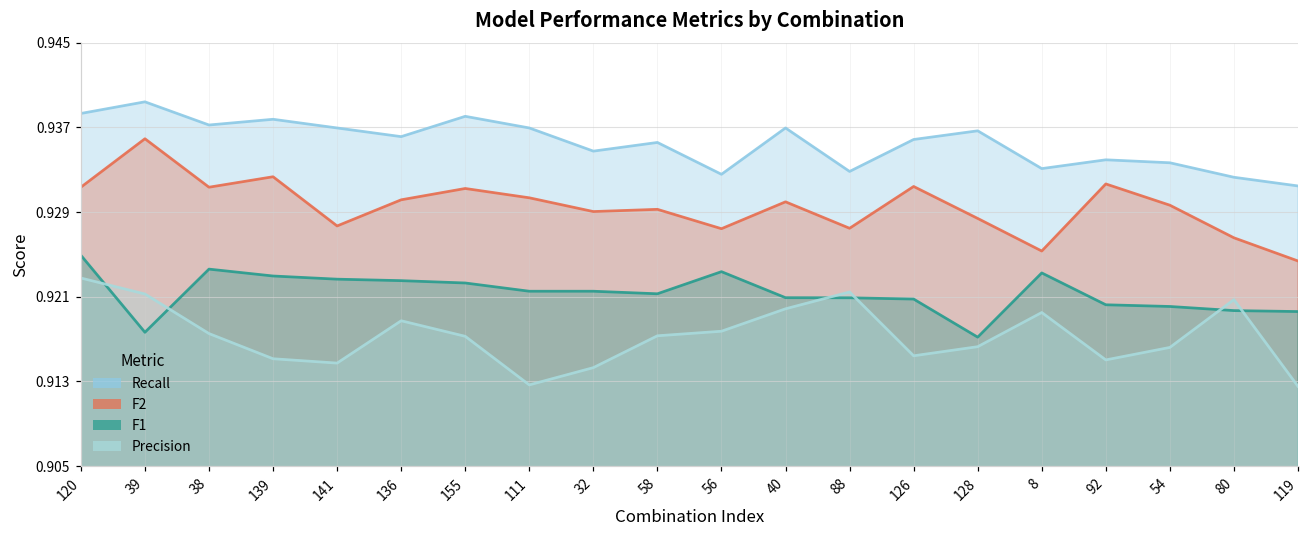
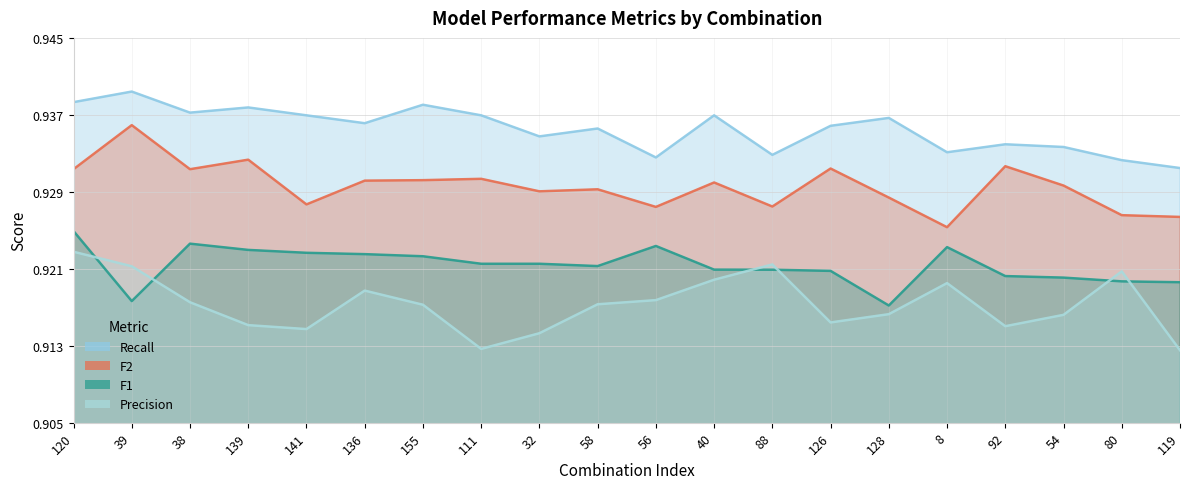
  {
    "F2": {
      "120": 0.931,
      "39": 0.936,
      "38": 0.931,
      "139": 0.932,
      "141": 0.928,
      "136": 0.930,
-     "155": 0.931,
+     "155": 0.930,
      "111": 0.930,
      "32": 0.929,
      "58": 0.929,
      "56": 0.927,
      "40": 0.930,
      "88": 0.927,
      "126": 0.931,
      "128": 0.928,
      "8": 0.925,
      "92": 0.932,
      "54": 0.930,
      "80": 0.927,
-     "119": 0.924
+     "119": 0.926
    },
    "F1": {
      "120": 0.925,
      "39": 0.918,
      "38": 0.924,
      "139": 0.923,
      "141": 0.923,
      "136": 0.923,
      "155": 0.922,
      "111": 0.922,
      "32": 0.922,
      "58": 0.921,
      "56": 0.923,
      "40": 0.921,
      "88": 0.921,
      "126": 0.921,
      "128": 0.917,
      "8": 0.923,
      "92": 0.920,
      "54": 0.920,
      "80": 0.920,
      "119": 0.920
    }
  }
